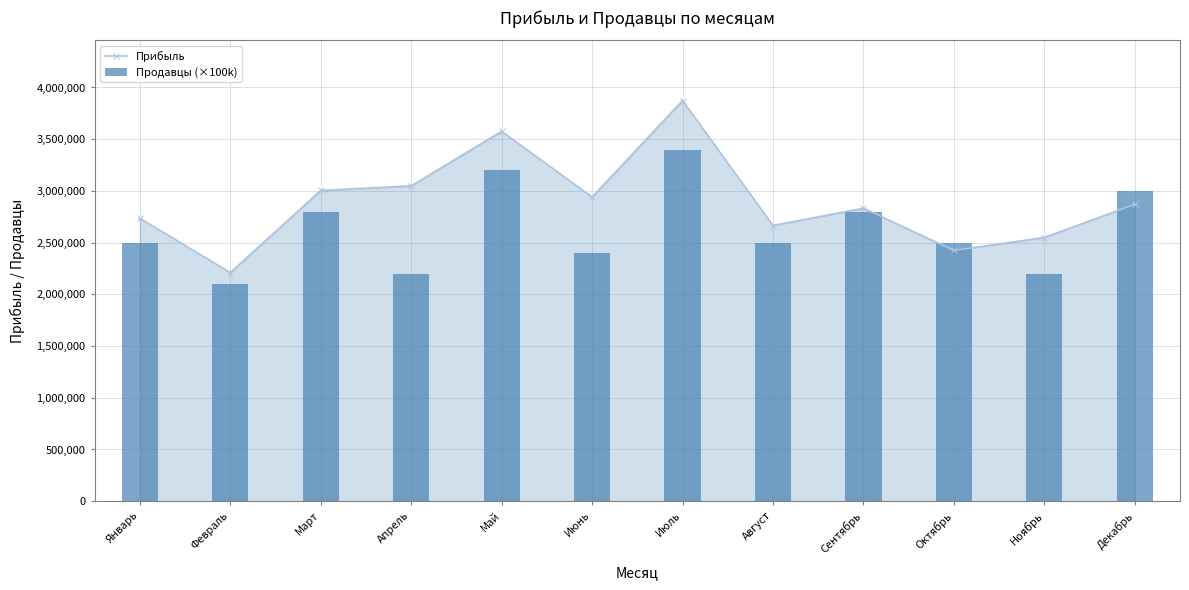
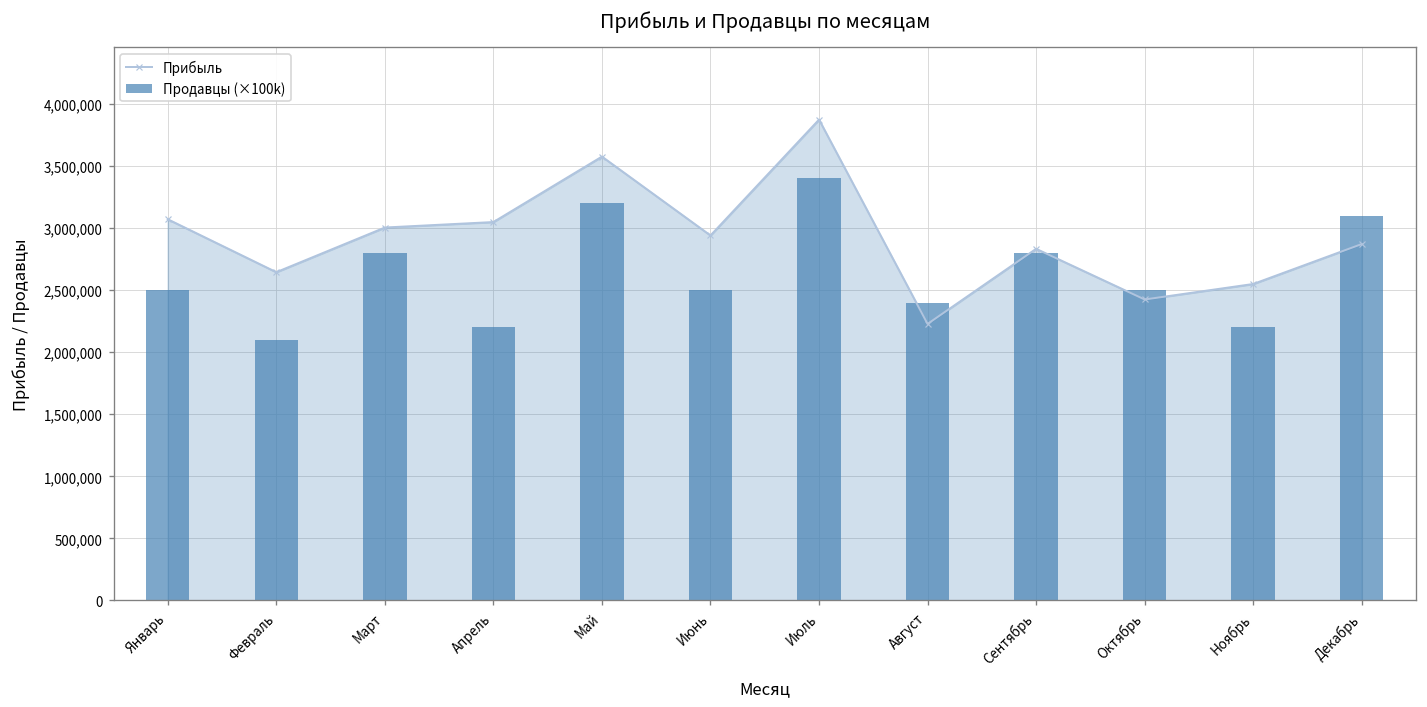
  {
    "Прибыль": {
-     "Январь": "2,740,000",
-     "Февраль": "2,210,000",
+     "Январь": "3,070,000",
+     "Февраль": "2,640,000",
      "Март": "3,000,000",
      "Апрель": "3,050,000",
      "Май": "3,580,000",
      "Июнь": "2,940,000",
      "Июль": "3,870,000",
-     "Август": "2,670,000",
+     "Август": "2,230,000",
      "Сентябрь": "2,830,000",
      "Октябрь": "2,420,000",
      "Ноябрь": "2,550,000",
      "Декабрь": "2,870,000"
    },
    "Продавцы (×100k)": {
      "Январь": "2,500,000",
      "Февраль": "2,100,000",
      "Март": "2,800,000",
      "Апрель": "2,200,000",
      "Май": "3,200,000",
-     "Июнь": "2,400,000",
+     "Июнь": "2,500,000",
      "Июль": "3,400,000",
-     "Август": "2,500,000",
+     "Август": "2,400,000",
      "Сентябрь": "2,800,000",
      "Октябрь": "2,500,000",
      "Ноябрь": "2,200,000",
-     "Декабрь": "3,000,000"
+     "Декабрь": "3,100,000"
    }
  }
